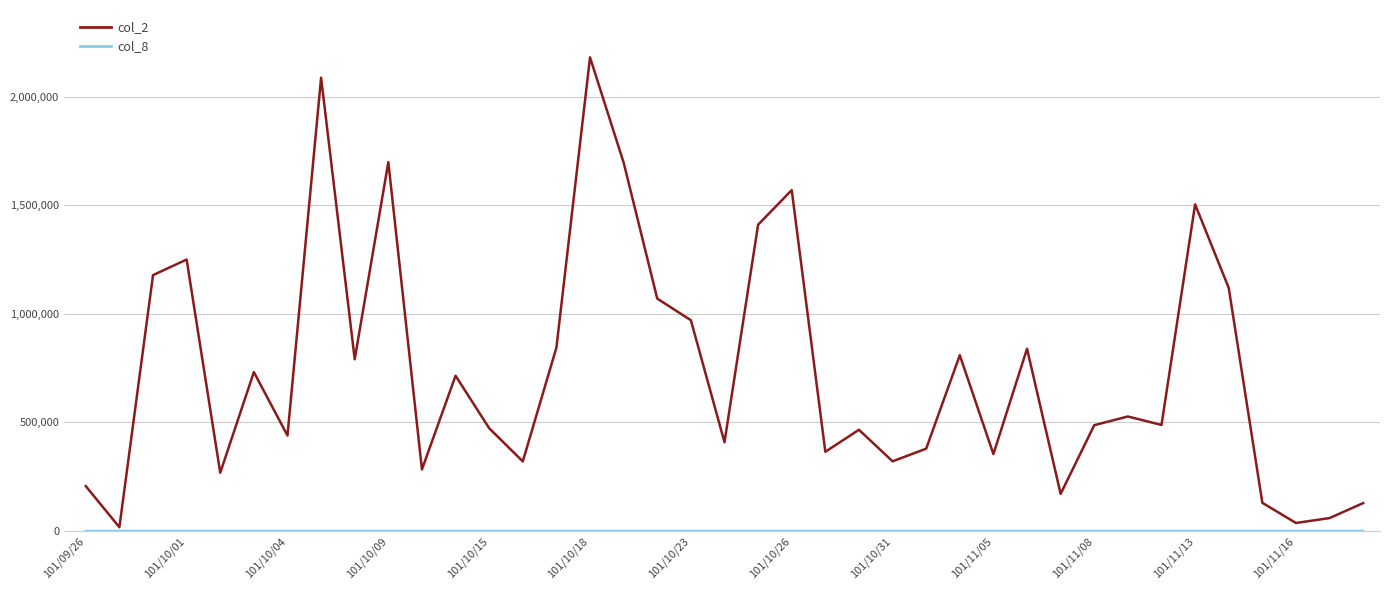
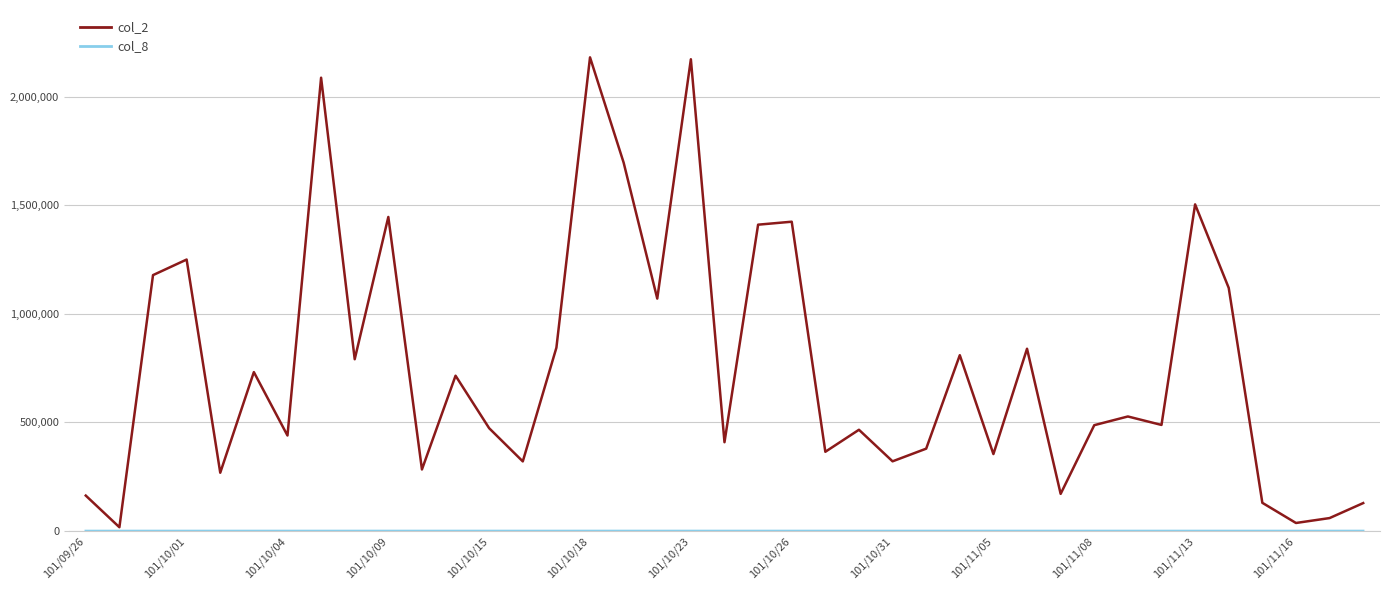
  {
    "col_2": {
-     "101/09/26": "210,000",
+     "101/09/26": "160,000",
      "101/10/01": "1,250,000",
      "101/10/04": "440,000",
-     "101/10/09": "1,700,000",
+     "101/10/09": "1,450,000",
      "101/10/15": "470,000",
      "101/10/18": "2,180,000",
-     "101/10/23": "970,000",
-     "101/10/26": "1,570,000",
+     "101/10/23": "2,170,000",
+     "101/10/26": "1,420,000",
      "101/10/31": "320,000",
      "101/11/05": "350,000",
      "101/11/08": "490,000",
      "101/11/13": "1,500,000",
      "101/11/16": "40,000"
    },
    "col_8": {
      "101/09/26": "0",
      "101/10/01": "0",
      "101/10/04": "0",
      "101/10/09": "0",
      "101/10/15": "0",
      "101/10/18": "0",
      "101/10/23": "0",
      "101/10/26": "0",
      "101/10/31": "0",
      "101/11/05": "0",
      "101/11/08": "0",
      "101/11/13": "0",
      "101/11/16": "0"
    }
  }
